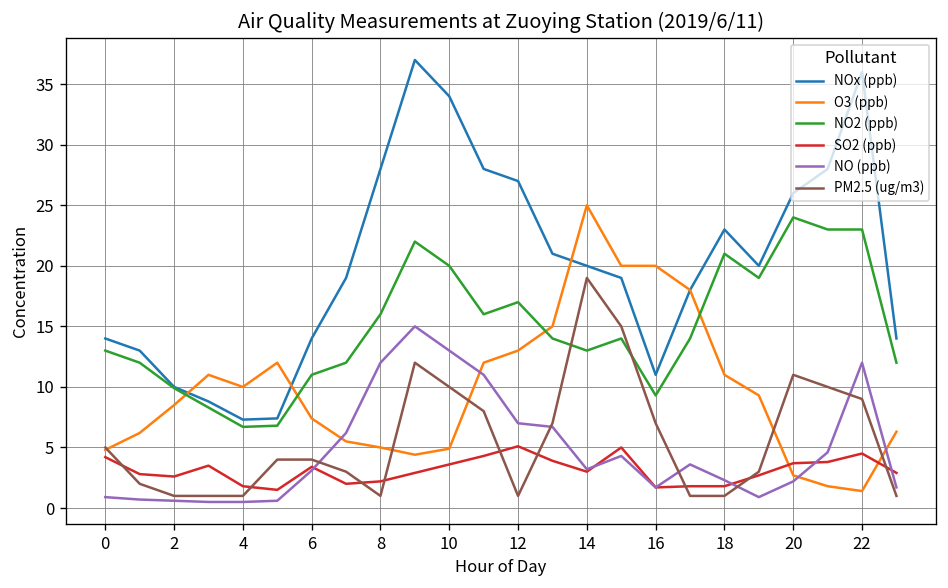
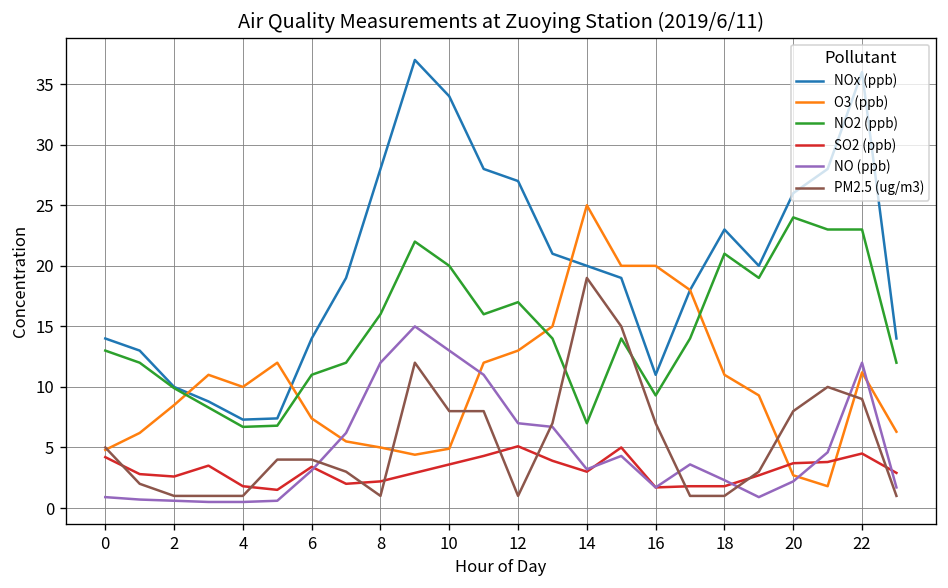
  {
    "NOx (ppb)": {
      "0": 14.0,
      "4": 7.3,
      "6": 14.0,
      "8": 28.0,
      "10": 34.0,
      "12": 27.0,
      "14": 20.0,
      "16": 11.0,
      "18": 23.0,
      "20": 26.0
    },
    "O3 (ppb)": {
      "2": 8.5,
      "4": 10.0,
      "6": 7.4,
      "8": 5.0,
      "10": 4.9,
      "12": 13.0,
      "14": 25.0,
      "16": 20.0,
      "18": 11.0,
      "20": 2.7,
-     "22": 1.4
+     "22": 11.2
    },
    "NO2 (ppb)": {
      "0": 13,
      "4": 6.7,
      "6": 11,
      "8": 16,
      "10": 20,
      "12": 17,
-     "14": 13,
+     "14": 7,
      "16": 9.3,
      "18": 21,
      "20": 24,
      "22": 23
    },
    "SO2 (ppb)": {
      "0": 4.2,
      "2": 2.6,
      "4": 1.8,
      "6": 3.4,
      "8": 2.2,
      "10": 3.6,
      "12": 5.1,
      "18": 1.8,
      "20": 3.7,
      "22": 4.5
    },
    "NO (ppb)": {
      "0": 0.9,
      "2": 0.6,
      "4": 0.5,
      "6": 3.1,
      "8": 12.0,
      "10": 13.0,
      "12": 7.0,
      "18": 2.3,
      "20": 2.2,
      "22": 12.0
    },
    "PM2.5 (ug/m3)": {
      "2": 1,
      "4": 1,
      "6": 4,
      "8": 1,
-     "10": 10,
+     "10": 8,
      "12": 1,
      "14": 19,
      "16": 7,
      "18": 1,
-     "20": 11,
+     "20": 8,
      "22": 9
    }
  }
